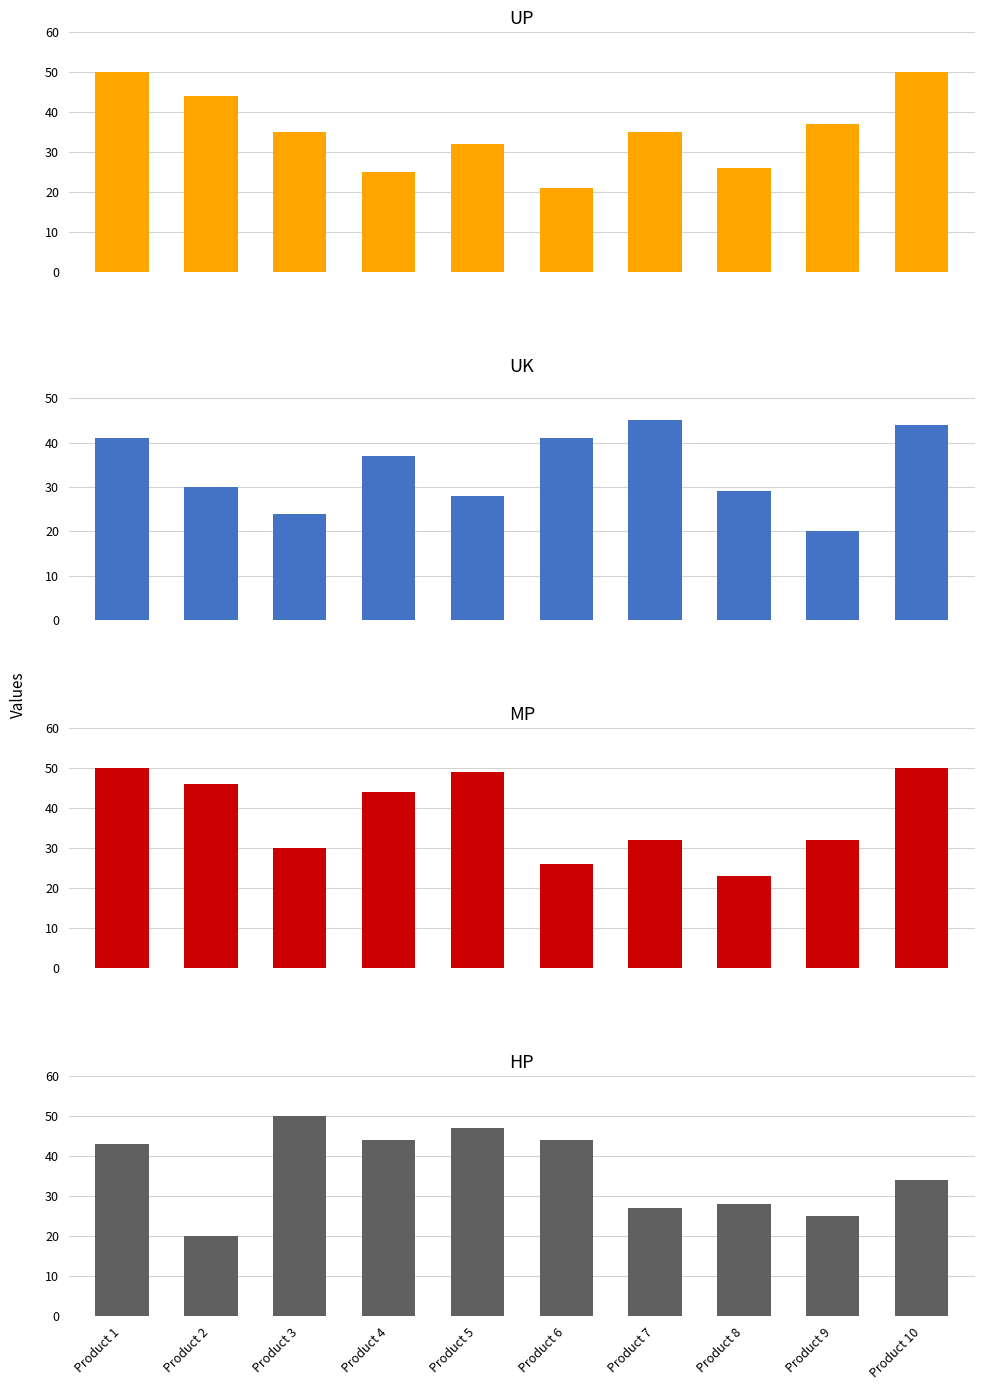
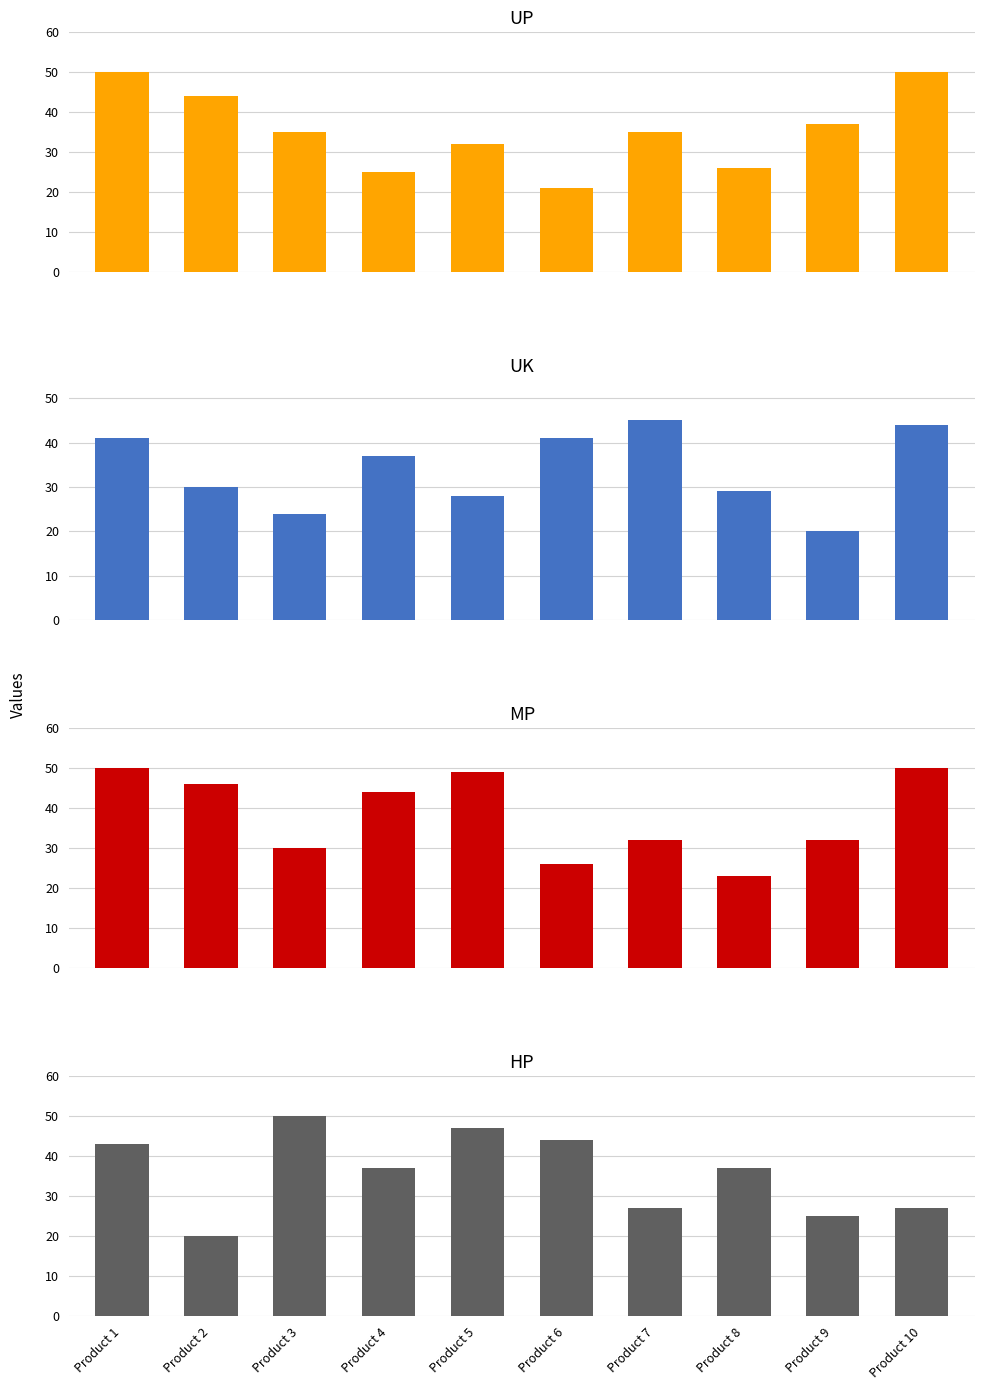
  {
    "HP": {
      "Product 1": 43,
      "Product 2": 20,
      "Product 3": 50,
-     "Product 4": 44,
+     "Product 4": 37,
      "Product 5": 47,
      "Product 6": 44,
      "Product 7": 27,
-     "Product 8": 28,
+     "Product 8": 37,
      "Product 9": 25,
-     "Product 10": 34
+     "Product 10": 27
    }
  }
